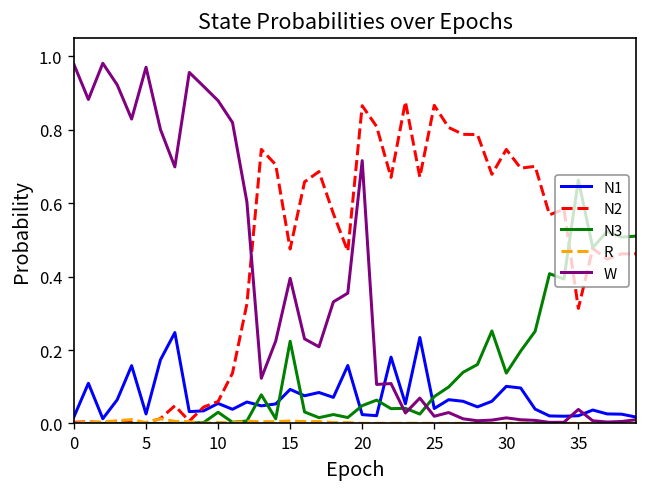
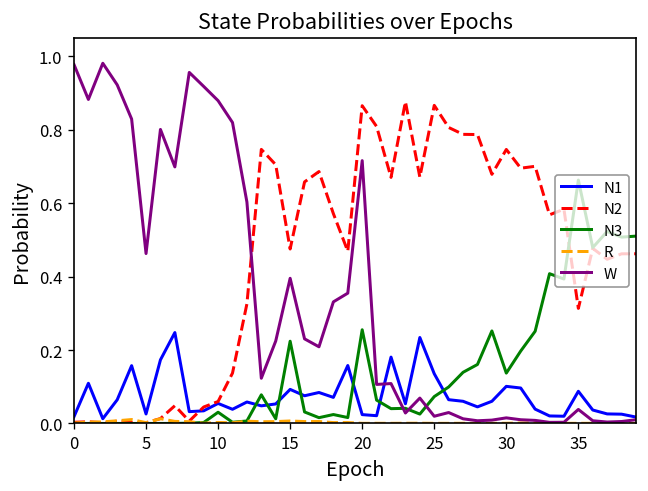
  {
    "N1": {
      "0": 0.02,
      "5": 0.03,
      "15": 0.09,
      "20": 0.02,
-     "25": 0.04,
+     "25": 0.14,
      "30": 0.10,
-     "35": 0.02
+     "35": 0.09
    },
    "N2": {
      "15": 0.47,
      "20": 0.87,
      "25": 0.87,
      "30": 0.75,
      "35": 0.31
    },
    "N3": {
      "10": 0.03,
      "15": 0.22,
-     "20": 0.05,
+     "20": 0.26,
      "25": 0.07,
      "30": 0.14
    },
    "R": {
      "10": 0.00,
      "15": 0.01,
      "20": 0.00,
      "25": 0.00,
      "30": 0.00,
      "35": 0.00
    },
    "W": {
      "0": 0.98,
-     "5": 0.97,
+     "5": 0.46,
      "10": 0.88,
      "15": 0.40,
      "20": 0.72,
      "25": 0.02,
      "30": 0.02,
      "35": 0.04
    }
  }
